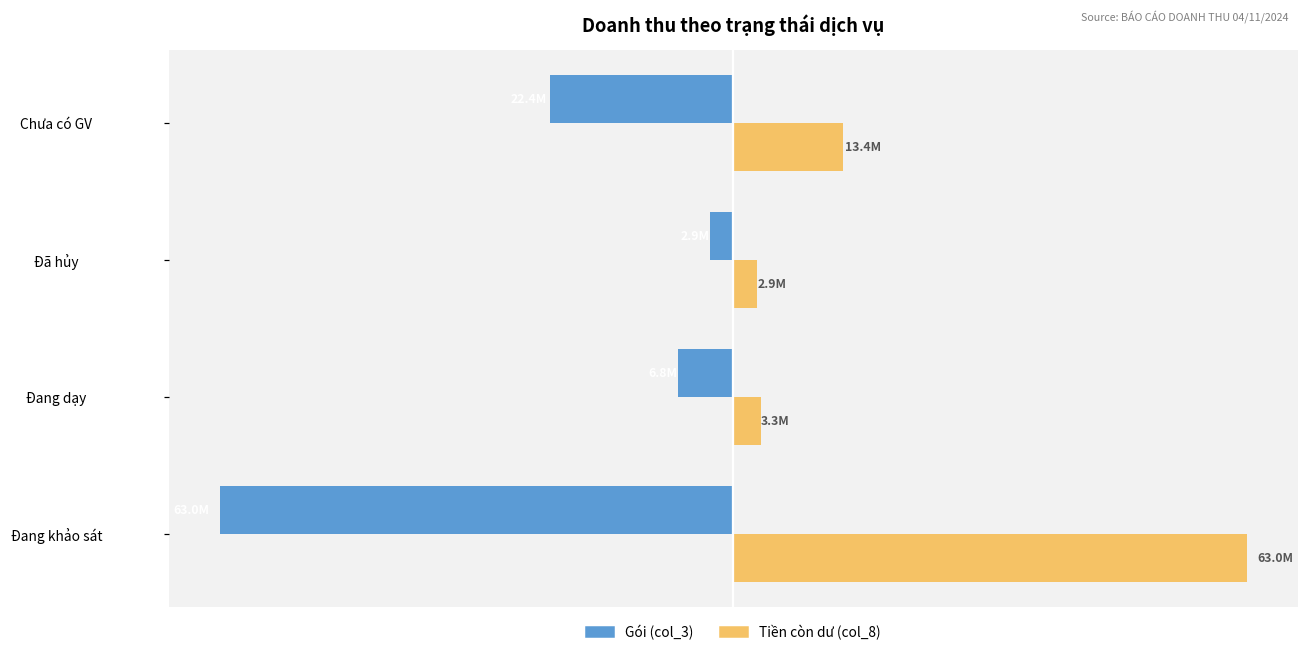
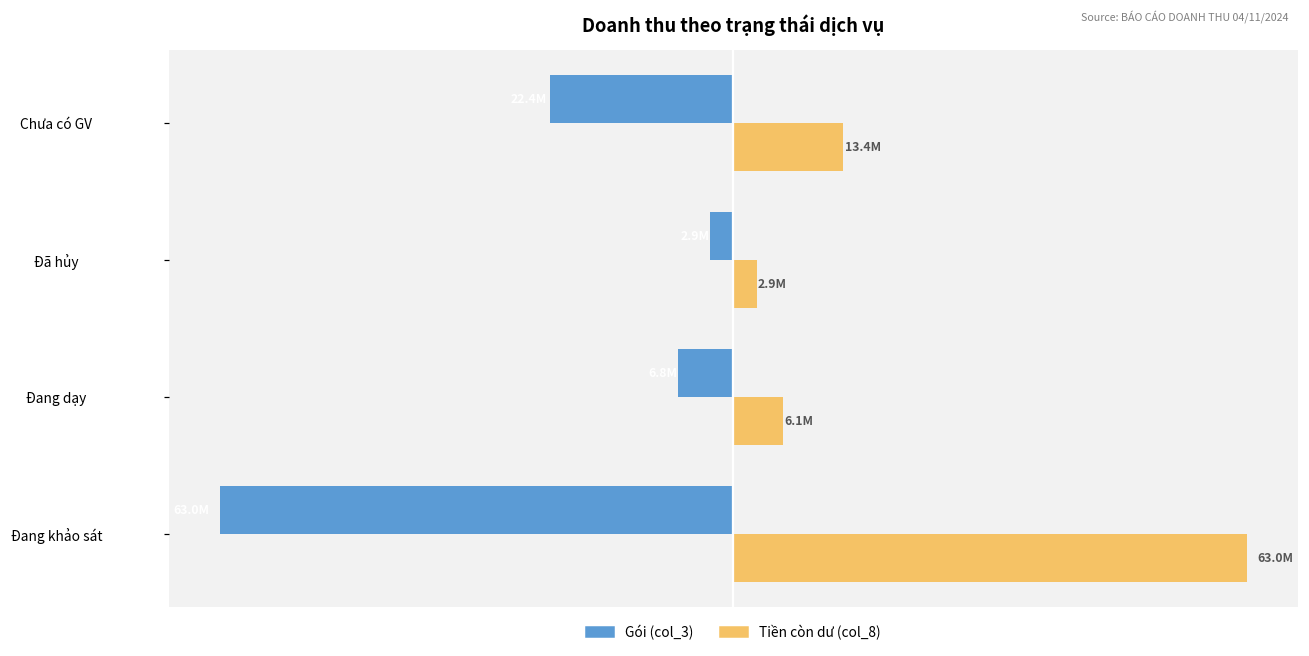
  {
    "Tiền còn dư (col_8)": {
      "Chưa có GV": "13.4M",
      "Đã hủy": "2.9M",
-     "Đang dạy": "3.3M",
+     "Đang dạy": "6.1M",
      "Đang khảo sát": "63.0M"
    }
  }
